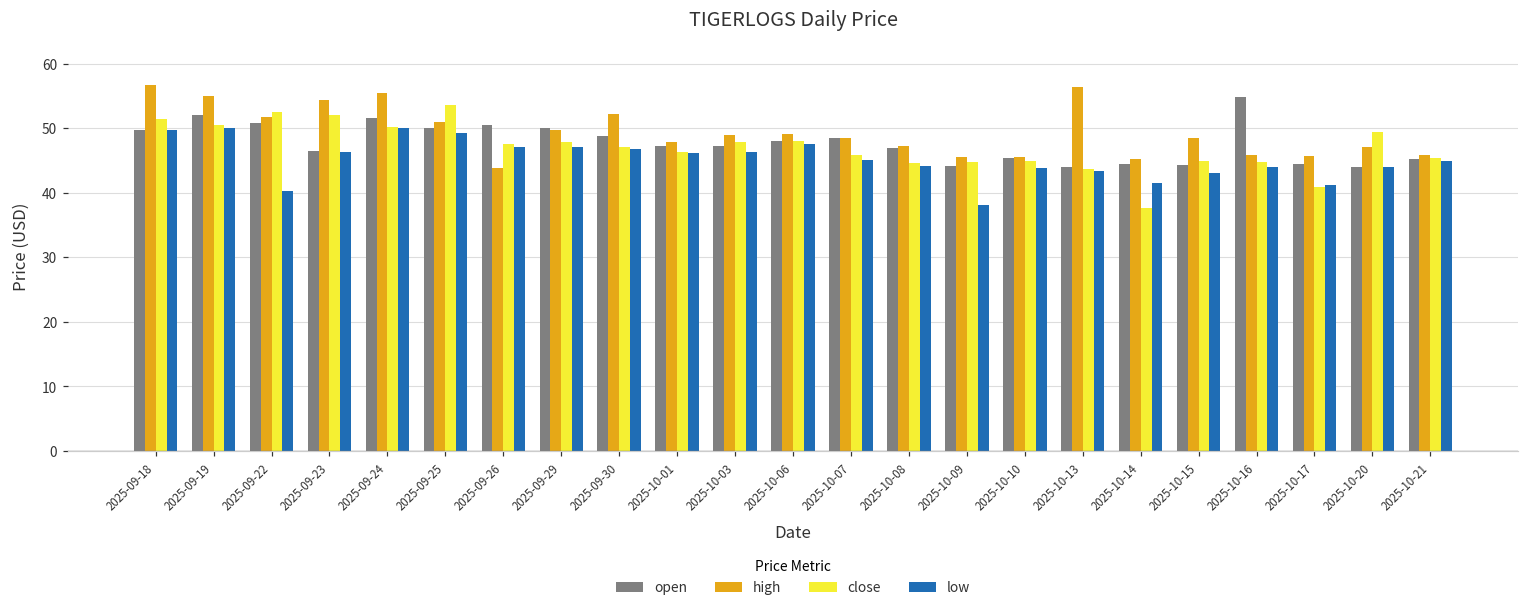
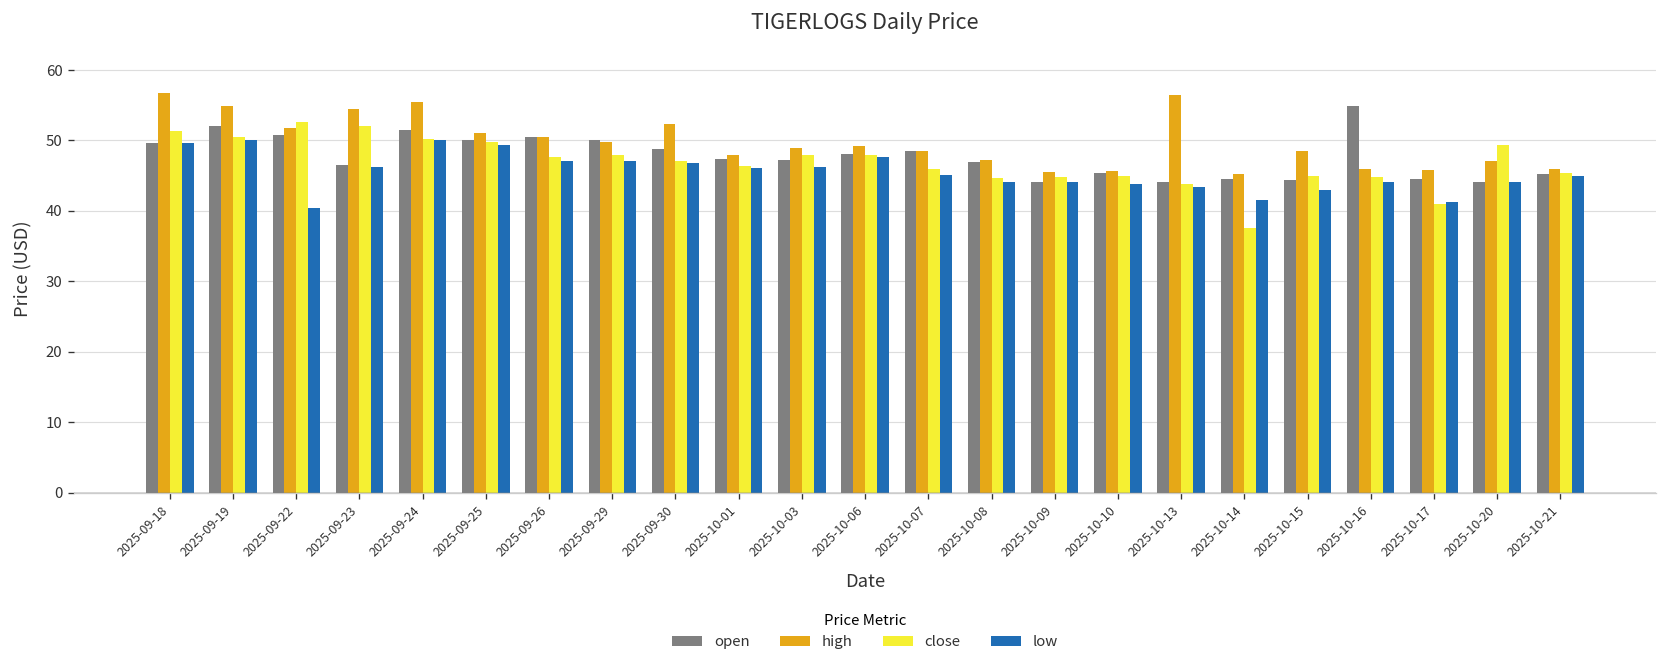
  {
    "open": {
      "2025-09-18": 50,
      "2025-09-19": 52,
      "2025-09-22": 51,
      "2025-09-23": 47,
      "2025-09-24": 52,
      "2025-09-25": 50,
      "2025-09-26": 51,
      "2025-09-29": 50,
      "2025-09-30": 49,
      "2025-10-01": 47,
      "2025-10-03": 47,
      "2025-10-06": 48,
      "2025-10-07": 48,
      "2025-10-08": 47,
      "2025-10-09": 44,
      "2025-10-10": 45,
      "2025-10-13": 44,
      "2025-10-14": 44,
      "2025-10-15": 44,
      "2025-10-16": 55,
      "2025-10-17": 45,
      "2025-10-20": 44,
      "2025-10-21": 45
    },
    "high": {
      "2025-09-18": 57,
      "2025-09-19": 55,
      "2025-09-22": 52,
      "2025-09-23": 54,
      "2025-09-24": 55,
      "2025-09-25": 51,
-     "2025-09-26": 44,
+     "2025-09-26": 51,
      "2025-09-29": 50,
      "2025-09-30": 52,
      "2025-10-01": 48,
      "2025-10-03": 49,
      "2025-10-06": 49,
      "2025-10-07": 48,
      "2025-10-08": 47,
      "2025-10-09": 45,
      "2025-10-10": 46,
      "2025-10-13": 56,
      "2025-10-14": 45,
      "2025-10-15": 49,
      "2025-10-16": 46,
      "2025-10-17": 46,
      "2025-10-20": 47,
      "2025-10-21": 46
    },
    "close": {
      "2025-09-18": 51,
      "2025-09-19": 50,
      "2025-09-22": 53,
      "2025-09-23": 52,
      "2025-09-24": 50,
-     "2025-09-25": 54,
+     "2025-09-25": 50,
      "2025-09-26": 48,
      "2025-09-29": 48,
      "2025-09-30": 47,
      "2025-10-01": 46,
      "2025-10-03": 48,
      "2025-10-06": 48,
      "2025-10-07": 46,
      "2025-10-08": 45,
      "2025-10-09": 45,
      "2025-10-10": 45,
      "2025-10-13": 44,
      "2025-10-14": 38,
      "2025-10-15": 45,
      "2025-10-16": 45,
      "2025-10-17": 41,
      "2025-10-20": 49,
      "2025-10-21": 45
    },
    "low": {
      "2025-09-18": 50,
      "2025-09-19": 50,
      "2025-09-22": 40,
      "2025-09-23": 46,
      "2025-09-24": 50,
      "2025-09-25": 49,
      "2025-09-26": 47,
      "2025-09-29": 47,
      "2025-09-30": 47,
      "2025-10-01": 46,
      "2025-10-03": 46,
      "2025-10-06": 48,
      "2025-10-07": 45,
      "2025-10-08": 44,
-     "2025-10-09": 38,
+     "2025-10-09": 44,
      "2025-10-10": 44,
      "2025-10-13": 43,
      "2025-10-14": 42,
      "2025-10-15": 43,
      "2025-10-16": 44,
      "2025-10-17": 41,
      "2025-10-20": 44,
      "2025-10-21": 45
    }
  }
